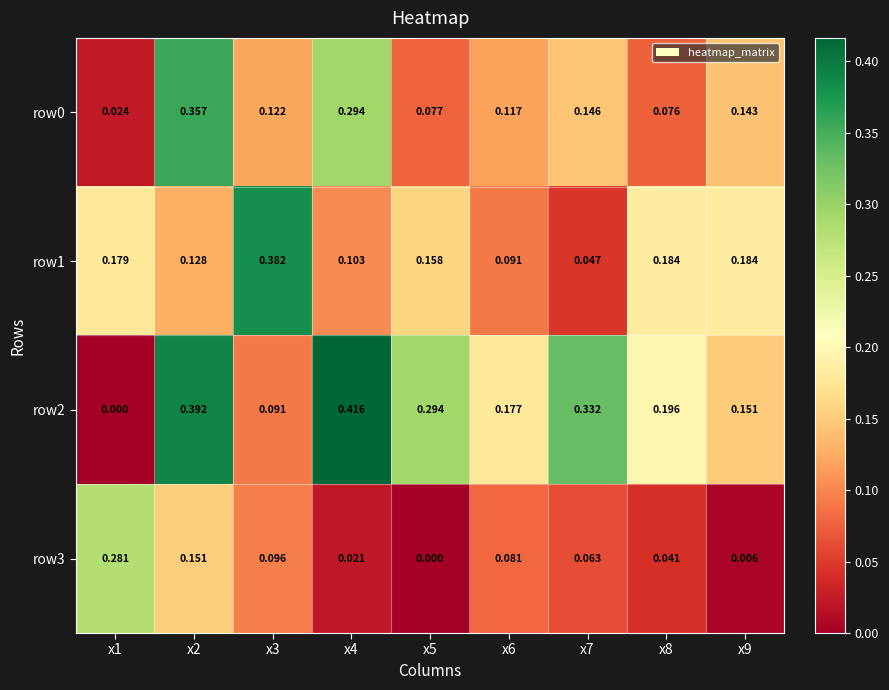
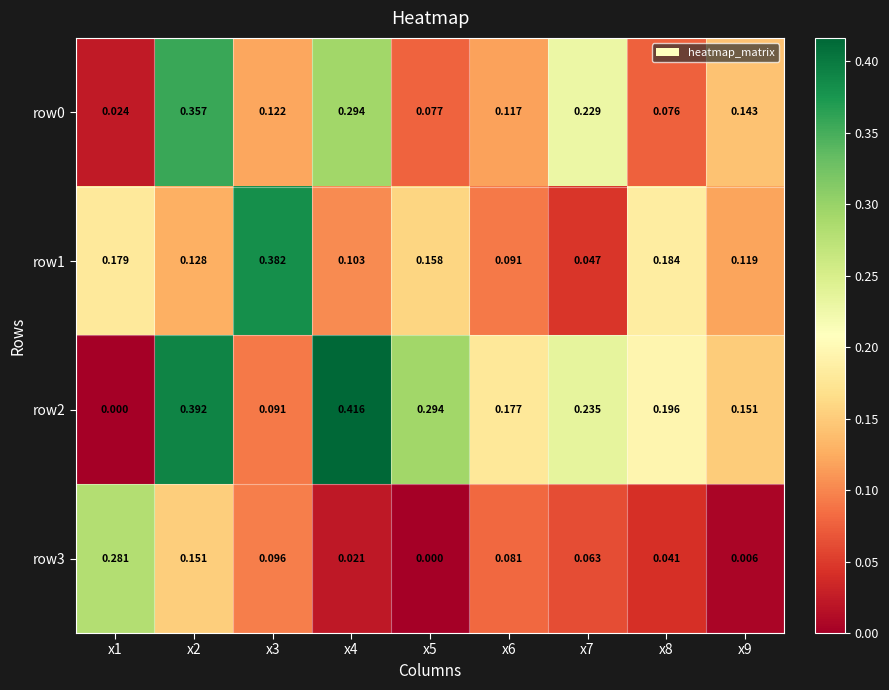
  {
    "row0": {
      "x1": 0.024,
      "x2": 0.357,
      "x3": 0.122,
      "x4": 0.294,
      "x5": 0.077,
      "x6": 0.117,
-     "x7": 0.146,
+     "x7": 0.229,
      "x8": 0.076,
      "x9": 0.143
    },
    "row1": {
      "x1": 0.179,
      "x2": 0.128,
      "x3": 0.382,
      "x4": 0.103,
      "x5": 0.158,
      "x6": 0.091,
      "x7": 0.047,
      "x8": 0.184,
-     "x9": 0.184
+     "x9": 0.119
    },
    "row2": {
      "x1": 0.000,
      "x2": 0.392,
      "x3": 0.091,
      "x4": 0.416,
      "x5": 0.294,
      "x6": 0.177,
-     "x7": 0.332,
+     "x7": 0.235,
      "x8": 0.196,
      "x9": 0.151
    },
    "row3": {
      "x1": 0.281,
      "x2": 0.151,
      "x3": 0.096,
      "x4": 0.021,
      "x5": 0.000,
      "x6": 0.081,
      "x7": 0.063,
      "x8": 0.041,
      "x9": 0.006
    }
  }
